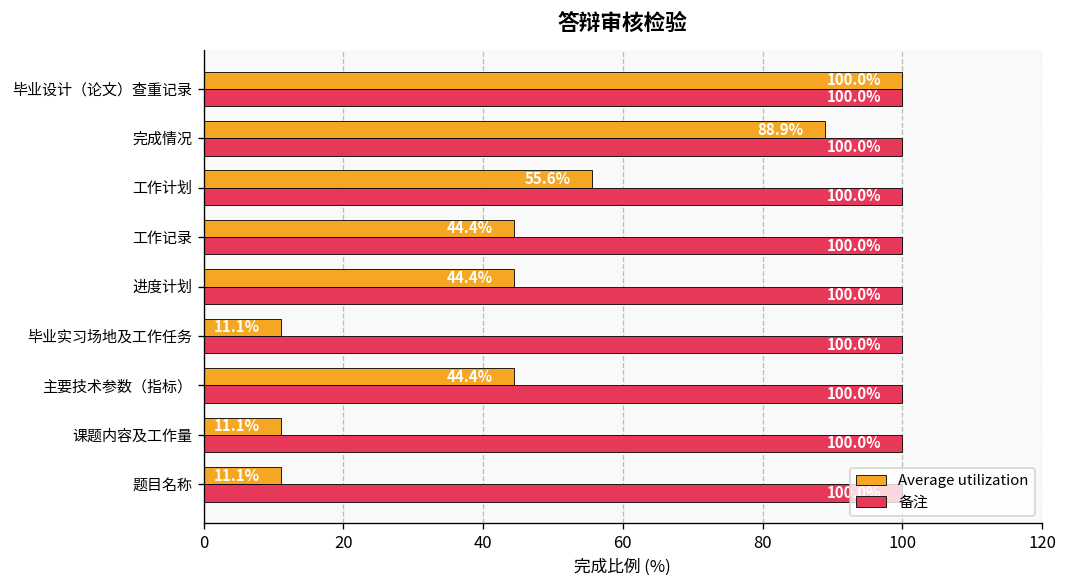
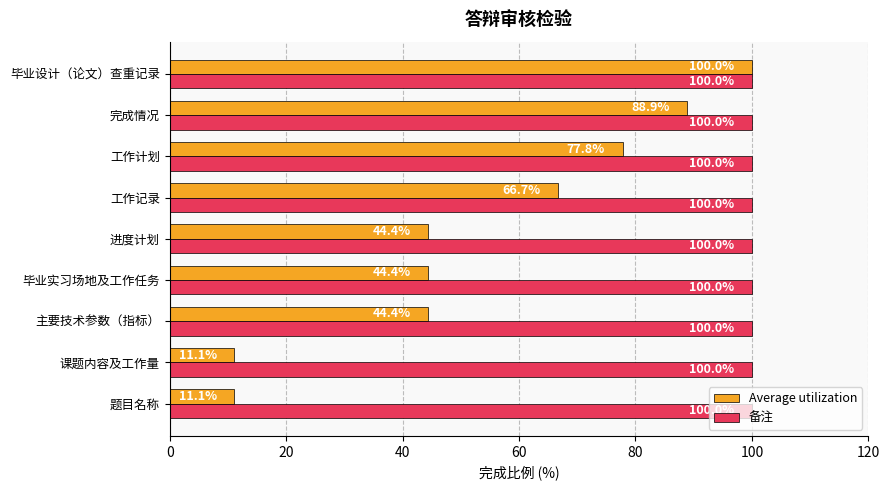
  {
    "Average utilization": {
      "毕业设计（论文）查重记录": "100.0%",
      "完成情况": "88.9%",
-     "工作计划": "55.6%",
-     "工作记录": "44.4%",
+     "工作计划": "77.8%",
+     "工作记录": "66.7%",
      "进度计划": "44.4%",
-     "毕业实习场地及工作任务": "11.1%",
+     "毕业实习场地及工作任务": "44.4%",
      "主要技术参数（指标）": "44.4%",
      "课题内容及工作量": "11.1%",
      "题目名称": "11.1%"
    },
    "备注": {
      "毕业设计（论文）查重记录": "100.0%",
      "完成情况": "100.0%",
      "工作计划": "100.0%",
      "工作记录": "100.0%",
      "进度计划": "100.0%",
      "毕业实习场地及工作任务": "100.0%",
      "主要技术参数（指标）": "100.0%",
      "课题内容及工作量": "100.0%"
    }
  }
